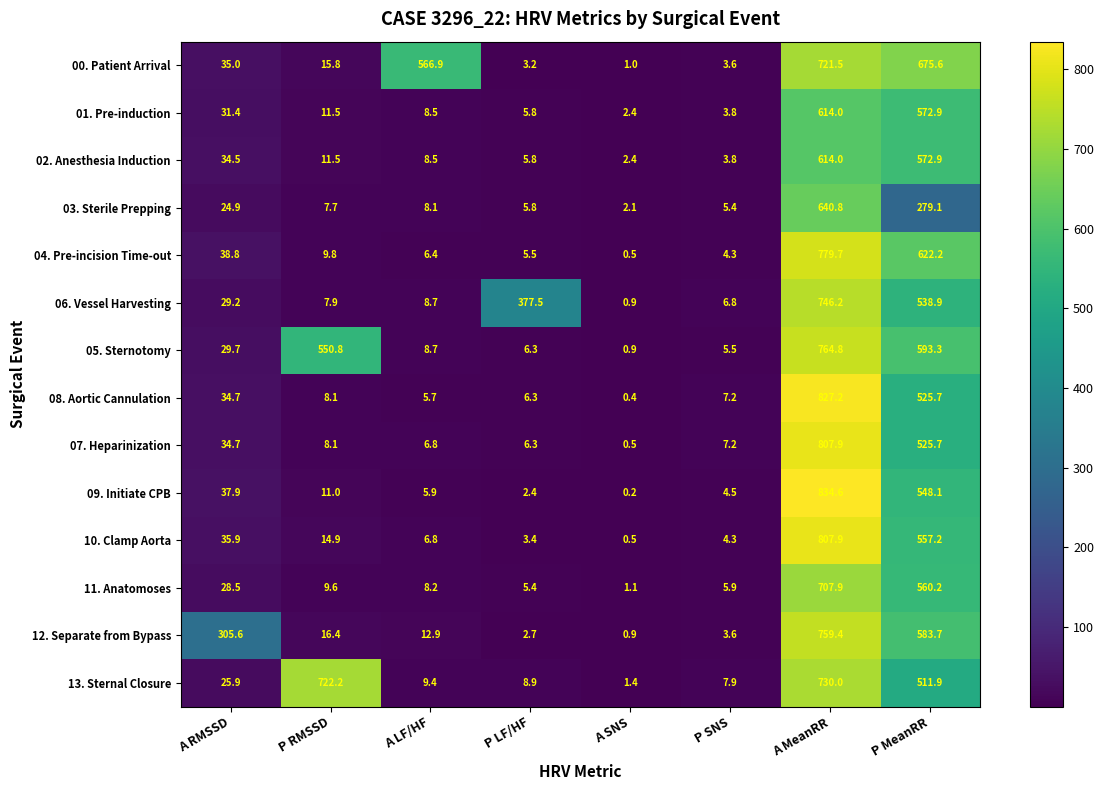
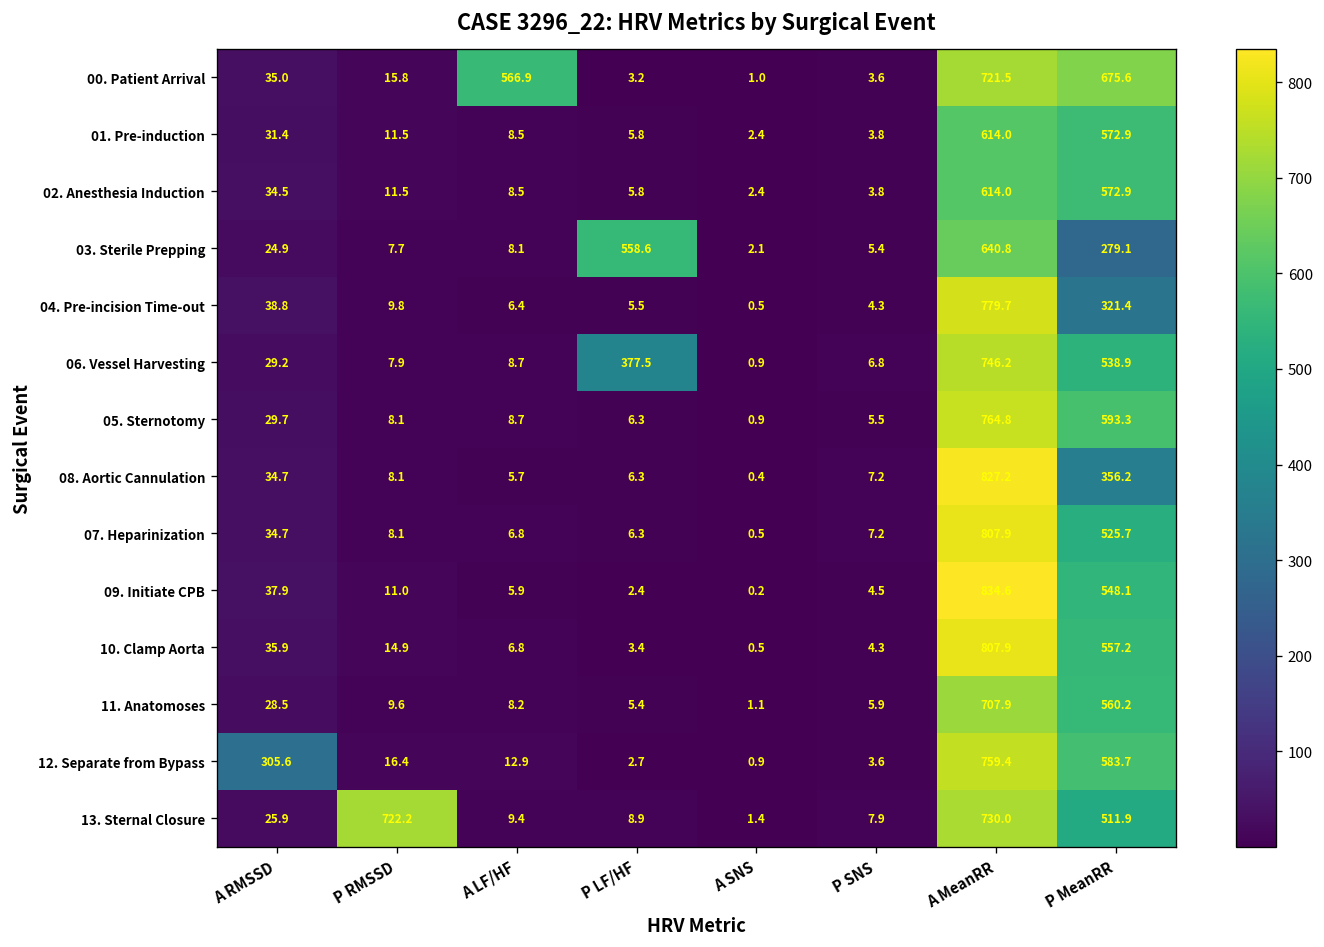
  {
    "00. Patient Arrival": {
      "A RMSSD": 35.0,
      "P RMSSD": 15.8,
      "A LF/HF": 566.9,
      "P LF/HF": 3.2,
      "A SNS": 1.0,
      "P SNS": 3.6,
      "A MeanRR": 721.5,
      "P MeanRR": 675.6
    },
    "01. Pre-induction": {
      "A RMSSD": 31.4,
      "P RMSSD": 11.5,
      "A LF/HF": 8.5,
      "P LF/HF": 5.8,
      "A SNS": 2.4,
      "P SNS": 3.8,
      "A MeanRR": 614.0,
      "P MeanRR": 572.9
    },
    "02. Anesthesia Induction": {
      "A RMSSD": 34.5,
      "P RMSSD": 11.5,
      "A LF/HF": 8.5,
      "P LF/HF": 5.8,
      "A SNS": 2.4,
      "P SNS": 3.8,
      "A MeanRR": 614.0,
      "P MeanRR": 572.9
    },
    "03. Sterile Prepping": {
      "A RMSSD": 24.9,
      "P RMSSD": 7.7,
      "A LF/HF": 8.1,
-     "P LF/HF": 5.8,
+     "P LF/HF": 558.6,
      "A SNS": 2.1,
      "P SNS": 5.4,
      "A MeanRR": 640.8,
      "P MeanRR": 279.1
    },
    "04. Pre-incision Time-out": {
      "A RMSSD": 38.8,
      "P RMSSD": 9.8,
      "A LF/HF": 6.4,
      "P LF/HF": 5.5,
      "A SNS": 0.5,
      "P SNS": 4.3,
-     "P MeanRR": 622.2
+     "P MeanRR": 321.4
    },
    "06. Vessel Harvesting": {
      "A RMSSD": 29.2,
      "P RMSSD": 7.9,
      "A LF/HF": 8.7,
      "P LF/HF": 377.5,
      "A SNS": 0.9,
      "P SNS": 6.8,
      "A MeanRR": 746.2,
      "P MeanRR": 538.9
    },
    "05. Sternotomy": {
      "A RMSSD": 29.7,
-     "P RMSSD": 550.8,
+     "P RMSSD": 8.1,
      "A LF/HF": 8.7,
      "P LF/HF": 6.3,
      "A SNS": 0.9,
      "P SNS": 5.5,
      "A MeanRR": 764.8,
      "P MeanRR": 593.3
    },
    "08. Aortic Cannulation": {
      "A RMSSD": 34.7,
      "P RMSSD": 8.1,
      "A LF/HF": 5.7,
      "P LF/HF": 6.3,
      "A SNS": 0.4,
      "P SNS": 7.2,
-     "P MeanRR": 525.7
+     "P MeanRR": 356.2
    },
    "07. Heparinization": {
      "A RMSSD": 34.7,
      "P RMSSD": 8.1,
      "A LF/HF": 6.8,
      "P LF/HF": 6.3,
      "A SNS": 0.5,
      "P SNS": 7.2,
      "P MeanRR": 525.7
    },
    "09. Initiate CPB": {
      "A RMSSD": 37.9,
      "P RMSSD": 11.0,
      "A LF/HF": 5.9,
      "P LF/HF": 2.4,
      "A SNS": 0.2,
      "P SNS": 4.5,
      "P MeanRR": 548.1
    },
    "10. Clamp Aorta": {
      "A RMSSD": 35.9,
      "P RMSSD": 14.9,
      "A LF/HF": 6.8,
      "P LF/HF": 3.4,
      "A SNS": 0.5,
      "P SNS": 4.3,
      "P MeanRR": 557.2
    },
    "11. Anatomoses": {
      "A RMSSD": 28.5,
      "P RMSSD": 9.6,
      "A LF/HF": 8.2,
      "P LF/HF": 5.4,
      "A SNS": 1.1,
      "P SNS": 5.9,
      "A MeanRR": 707.9,
      "P MeanRR": 560.2
    },
    "12. Separate from Bypass": {
      "A RMSSD": 305.6,
      "P RMSSD": 16.4,
      "A LF/HF": 12.9,
      "P LF/HF": 2.7,
      "A SNS": 0.9,
      "P SNS": 3.6,
      "A MeanRR": 759.4,
      "P MeanRR": 583.7
    },
    "13. Sternal Closure": {
      "A RMSSD": 25.9,
      "P RMSSD": 722.2,
      "A LF/HF": 9.4,
      "P LF/HF": 8.9,
      "A SNS": 1.4,
      "P SNS": 7.9,
      "A MeanRR": 730.0,
      "P MeanRR": 511.9
    }
  }
